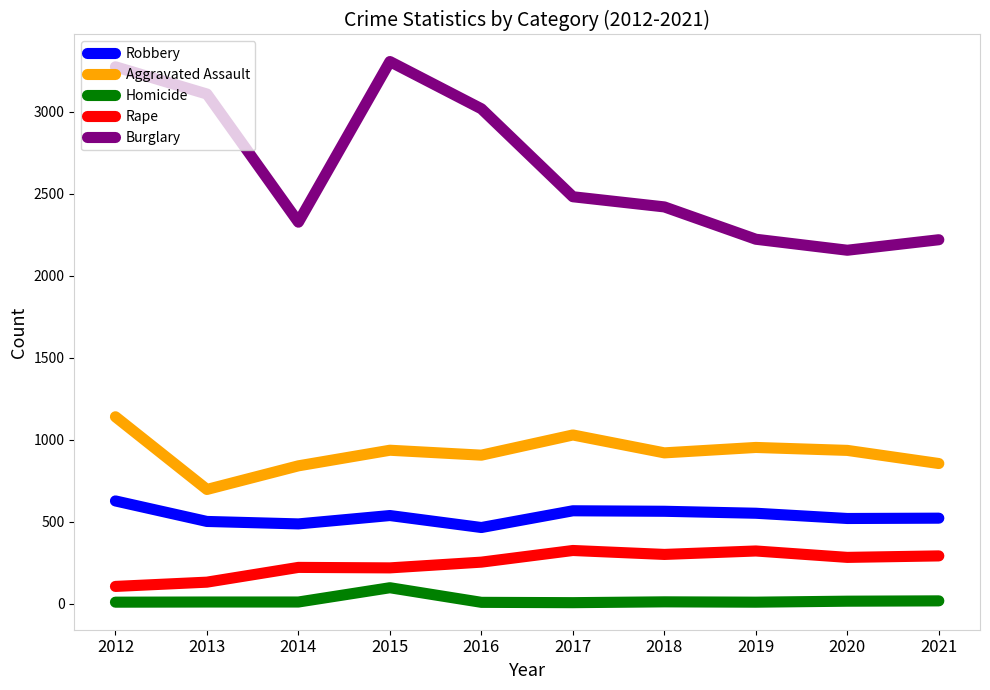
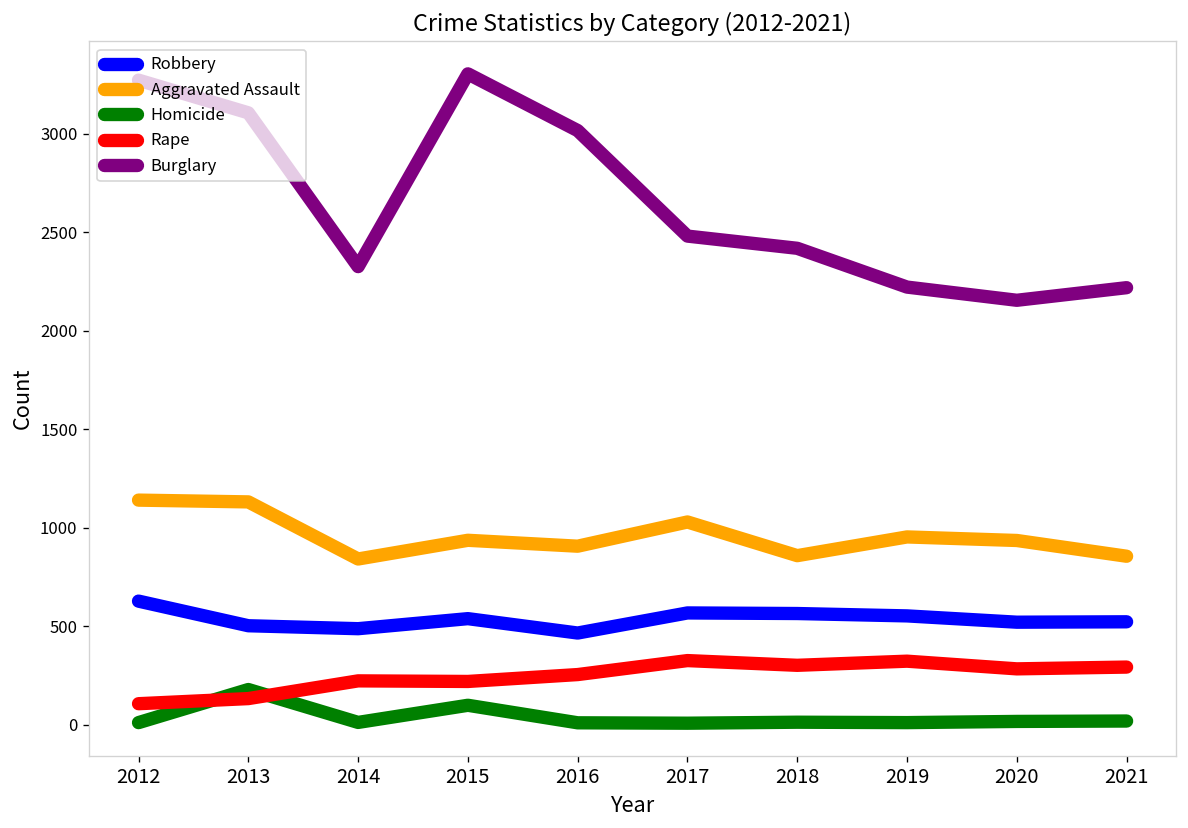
  {
    "Robbery": {
      "2012": 630,
      "2013": 500,
      "2014": 490,
      "2015": 540,
      "2016": 470,
      "2017": 570,
      "2018": 560,
      "2019": 550,
      "2020": 520,
      "2021": 520
    },
    "Aggravated Assault": {
      "2012": 1140,
-     "2013": 700,
+     "2013": 1130,
      "2014": 840,
      "2015": 940,
      "2016": 910,
      "2017": 1030,
-     "2018": 920,
+     "2018": 860,
      "2019": 950,
      "2020": 940,
      "2021": 860
    },
    "Homicide": {
      "2012": 10,
-     "2013": 10,
+     "2013": 180,
      "2014": 10,
      "2015": 100,
      "2016": 10,
      "2017": 10,
      "2018": 10,
      "2019": 10,
      "2020": 20,
      "2021": 20
    },
    "Rape": {
      "2012": 110,
      "2013": 130,
      "2014": 220,
      "2015": 220,
      "2016": 250,
      "2017": 330,
      "2018": 300,
      "2019": 320,
      "2020": 280,
      "2021": 290
    },
    "Burglary": {
      "2014": 2330,
      "2015": 3310,
      "2016": 3020,
      "2017": 2480,
      "2018": 2420,
      "2019": 2220,
      "2020": 2160,
      "2021": 2220
    }
  }
